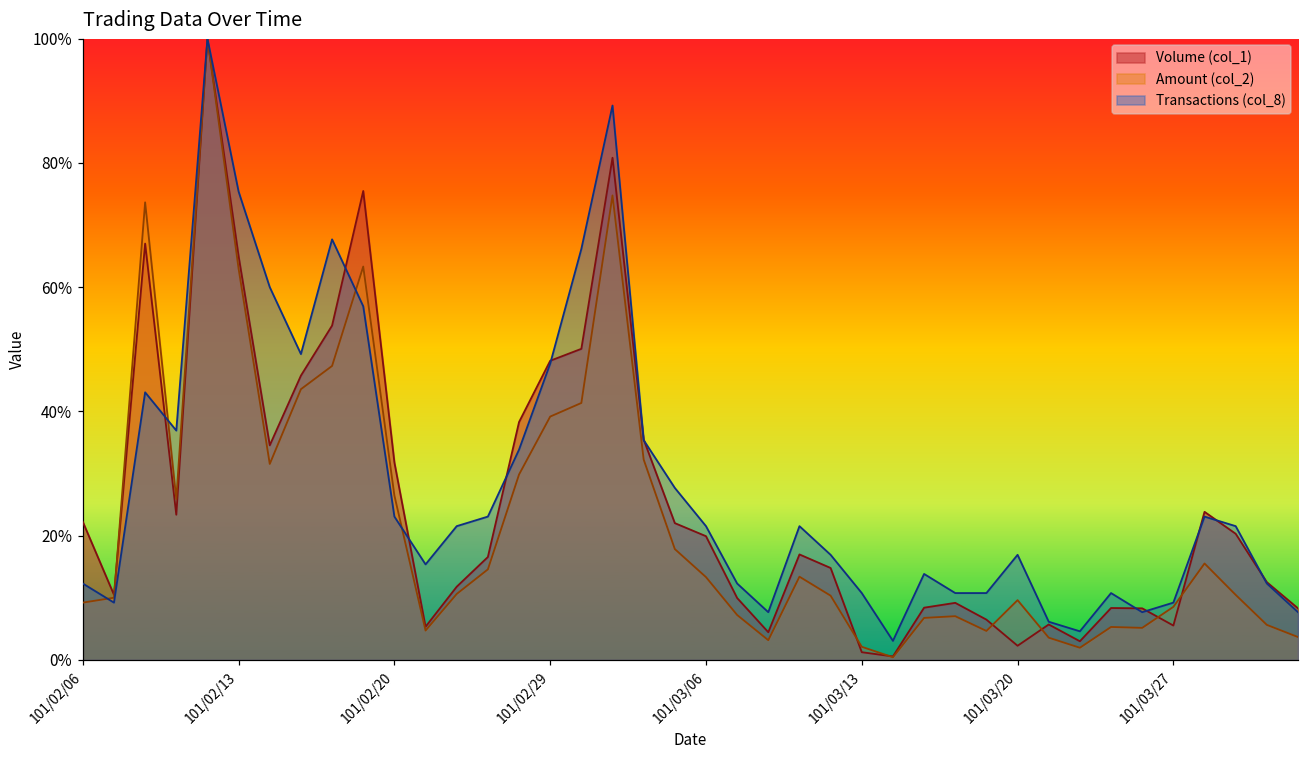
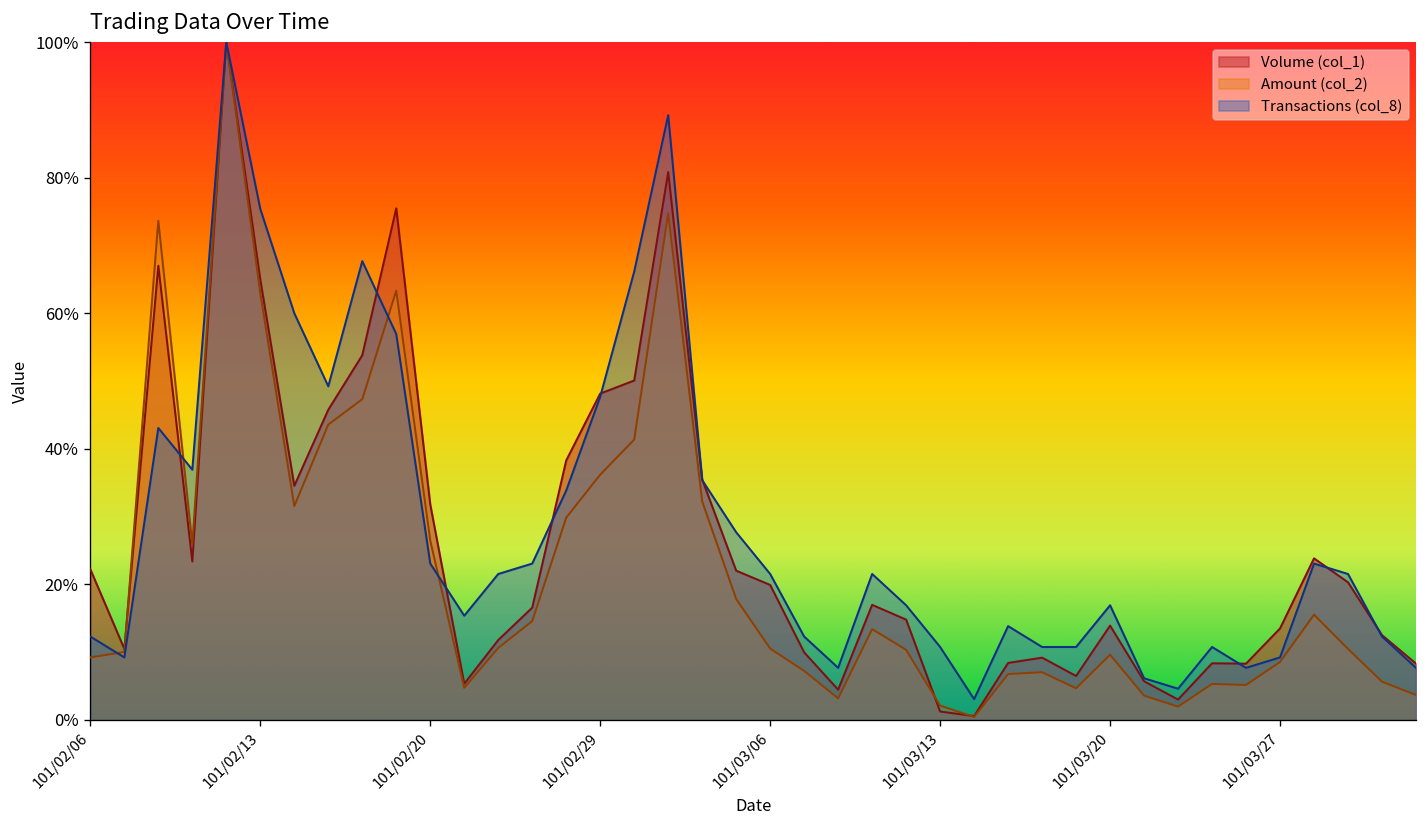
  {
    "Volume (col_1)": {
      "101/02/06": "22%",
      "101/02/13": "65%",
      "101/02/20": "32%",
      "101/02/29": "48%",
      "101/03/06": "20%",
      "101/03/13": "1%",
-     "101/03/20": "2%",
-     "101/03/27": "6%"
+     "101/03/20": "14%",
+     "101/03/27": "14%"
    },
    "Amount (col_2)": {
      "101/02/06": "9%",
      "101/02/13": "63%",
      "101/02/20": "26%",
-     "101/02/29": "39%",
-     "101/03/06": "13%",
+     "101/02/29": "36%",
+     "101/03/06": "11%",
      "101/03/13": "2%",
      "101/03/20": "10%",
      "101/03/27": "9%"
    },
    "Transactions (col_8)": {
      "101/02/06": "12%",
      "101/02/13": "75%",
      "101/02/20": "23%",
      "101/02/29": "48%",
      "101/03/06": "22%",
      "101/03/13": "11%",
      "101/03/20": "17%",
      "101/03/27": "9%"
    }
  }
